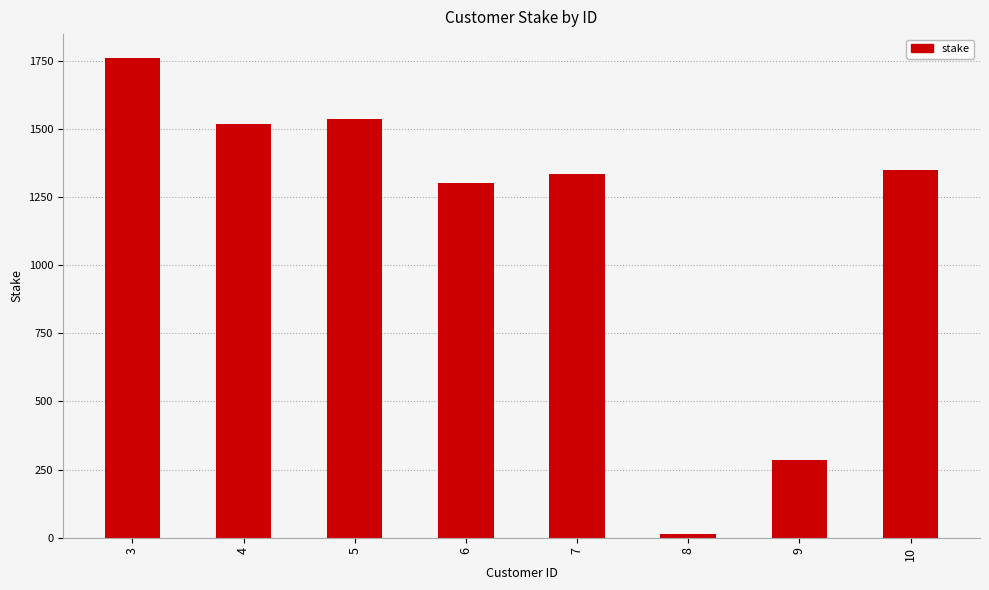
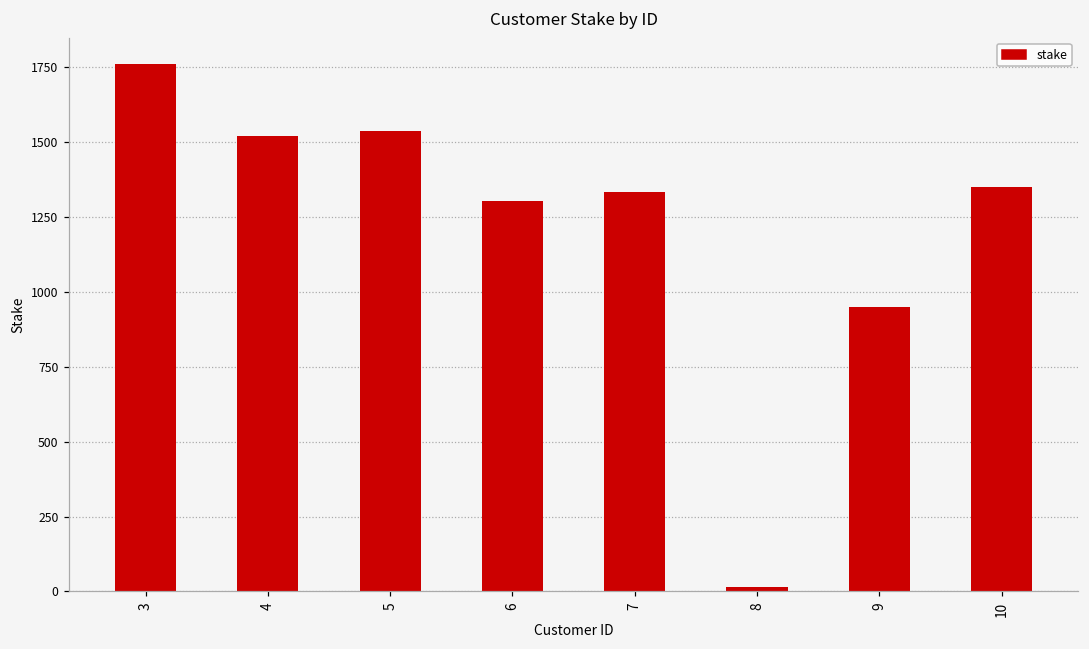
  {
    "3": 1760,
    "4": 1520,
    "5": 1540,
    "6": 1300,
    "7": 1330,
    "8": 20,
-   "9": 290,
+   "9": 950,
    "10": 1350
  }
